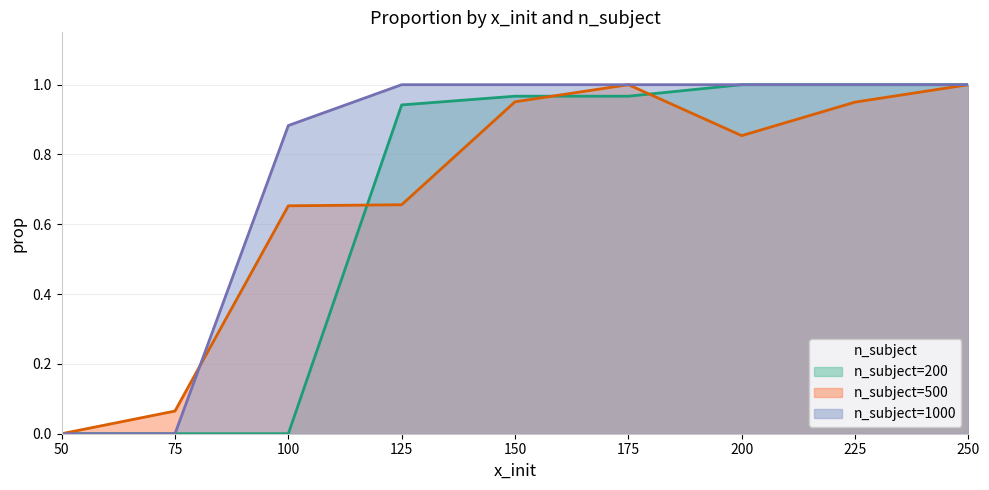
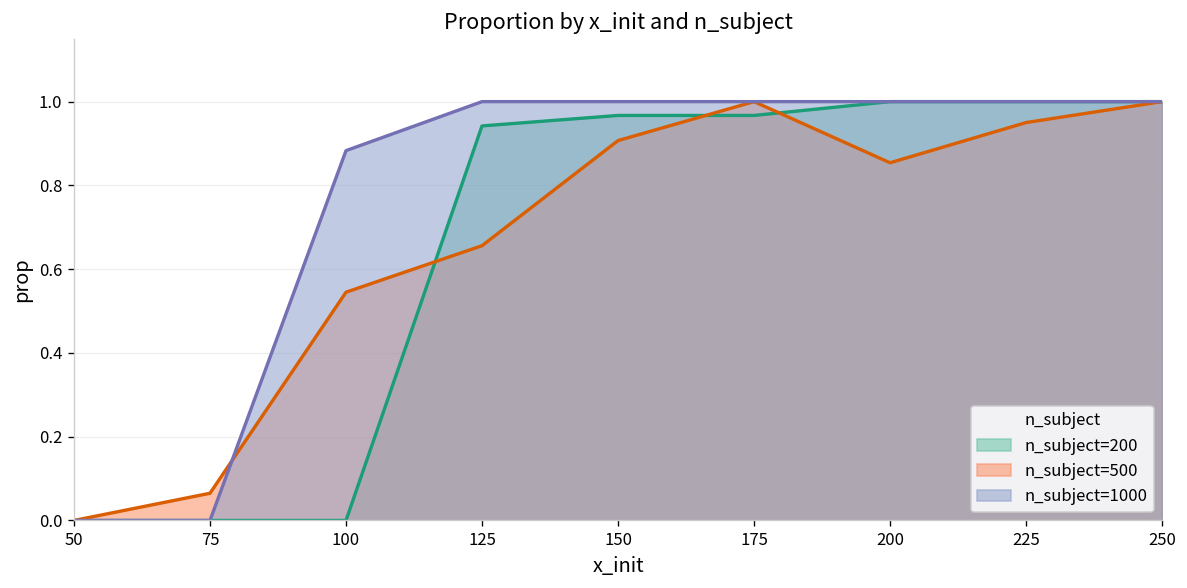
  {
    "n_subject=500": {
      "75": 0.07,
-     "100": 0.65,
+     "100": 0.55,
      "125": 0.66,
-     "150": 0.95,
+     "150": 0.91,
      "200": 0.85,
      "225": 0.95
    }
  }
